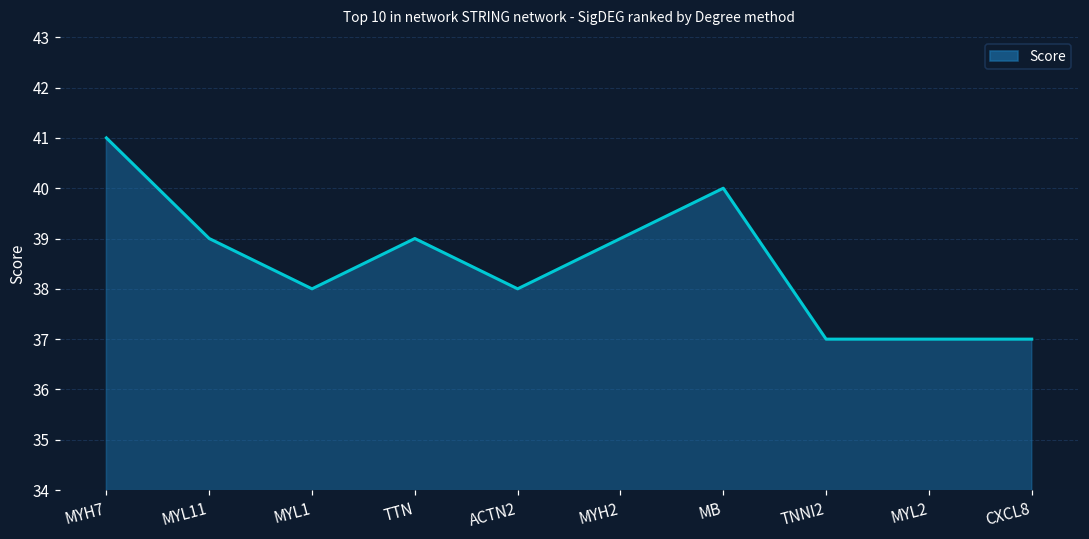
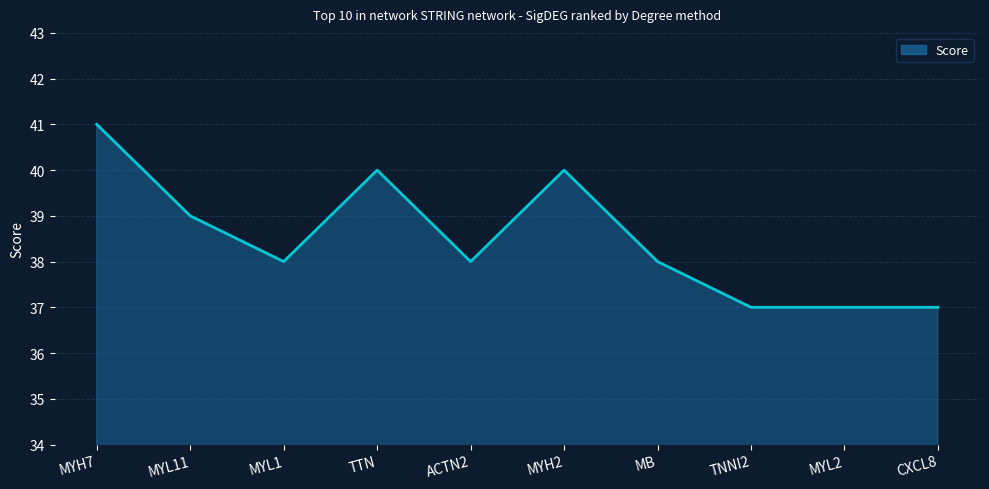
  {
    "MYH7": 41,
    "MYL11": 39,
    "MYL1": 38,
-   "TTN": 39,
+   "TTN": 40,
    "ACTN2": 38,
-   "MYH2": 39,
-   "MB": 40,
+   "MYH2": 40,
+   "MB": 38,
    "TNNI2": 37,
    "MYL2": 37,
    "CXCL8": 37
  }
